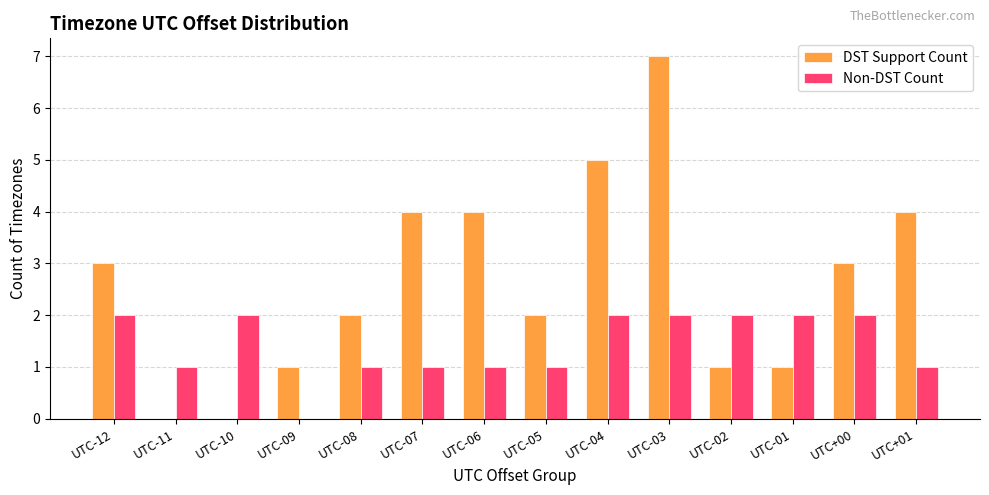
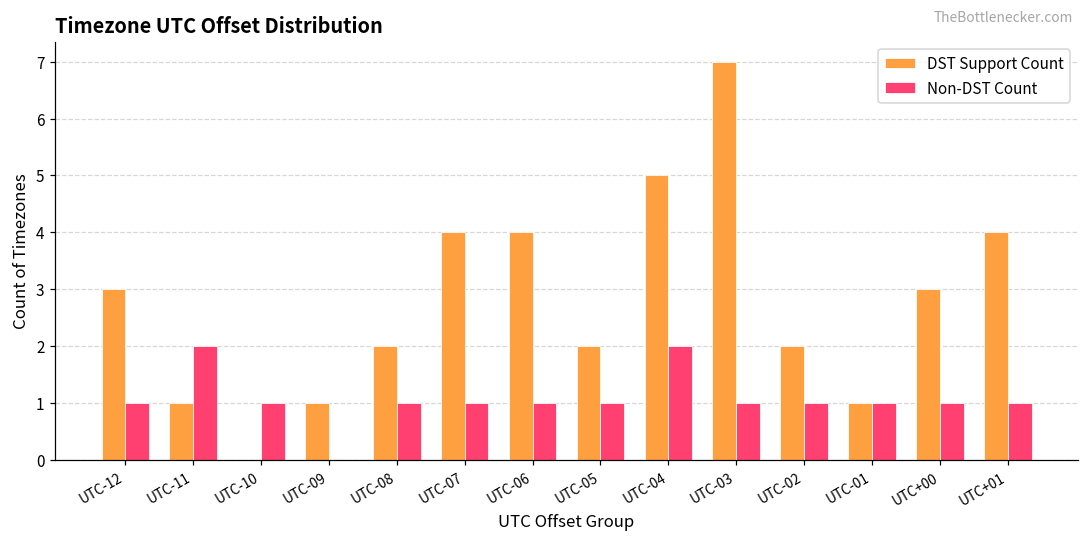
  {
    "DST Support Count": {
      "UTC-12": 3,
-     "UTC-11": 0,
+     "UTC-11": 1,
      "UTC-10": 0,
      "UTC-09": 1,
      "UTC-08": 2,
      "UTC-07": 4,
      "UTC-06": 4,
      "UTC-05": 2,
      "UTC-04": 5,
      "UTC-03": 7,
-     "UTC-02": 1,
+     "UTC-02": 2,
      "UTC-01": 1,
      "UTC+00": 3,
      "UTC+01": 4
    },
    "Non-DST Count": {
-     "UTC-12": 2,
-     "UTC-11": 1,
-     "UTC-10": 2,
+     "UTC-12": 1,
+     "UTC-11": 2,
+     "UTC-10": 1,
      "UTC-09": 0,
      "UTC-08": 1,
      "UTC-07": 1,
      "UTC-06": 1,
      "UTC-05": 1,
      "UTC-04": 2,
-     "UTC-03": 2,
-     "UTC-02": 2,
-     "UTC-01": 2,
-     "UTC+00": 2,
+     "UTC-03": 1,
+     "UTC-02": 1,
+     "UTC-01": 1,
+     "UTC+00": 1,
      "UTC+01": 1
    }
  }
